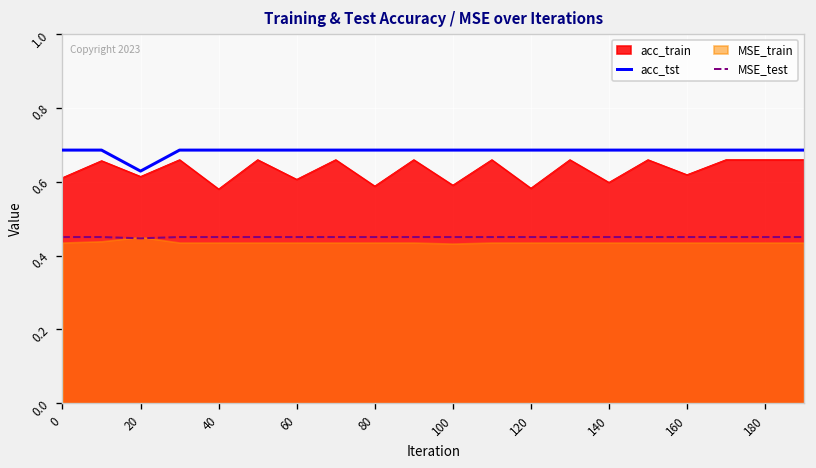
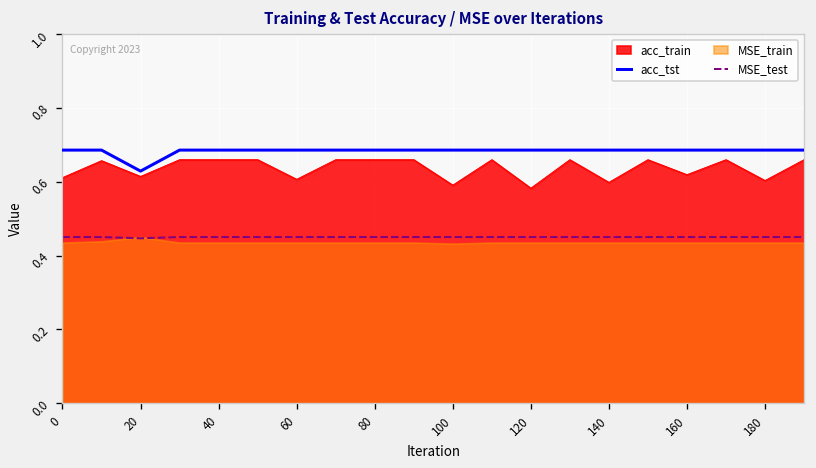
  {
    "acc_train": {
      "0": 0.61,
      "20": 0.61,
-     "40": 0.58,
+     "40": 0.66,
      "60": 0.61,
-     "80": 0.59,
+     "80": 0.66,
      "100": 0.59,
      "120": 0.58,
      "140": 0.60,
      "160": 0.62,
-     "180": 0.66
+     "180": 0.60
    },
    "acc_tst": {
      "0": 0.69,
      "20": 0.63,
      "40": 0.69,
      "60": 0.69,
      "80": 0.69,
      "100": 0.69,
      "120": 0.69,
      "140": 0.69,
      "160": 0.69,
      "180": 0.69
    },
    "MSE_train": {
      "0": 0.44,
      "40": 0.44,
      "60": 0.44,
      "80": 0.44,
      "100": 0.43,
      "120": 0.44,
      "140": 0.44,
      "160": 0.44,
      "180": 0.44
    },
    "MSE_test": {
      "0": 0.45,
      "40": 0.45,
      "60": 0.45,
      "80": 0.45,
      "100": 0.45,
      "120": 0.45,
      "140": 0.45,
      "160": 0.45,
      "180": 0.45
    }
  }
